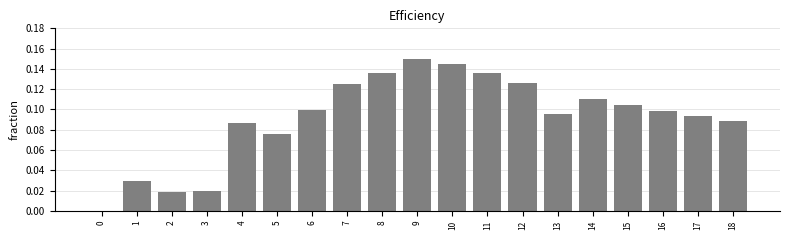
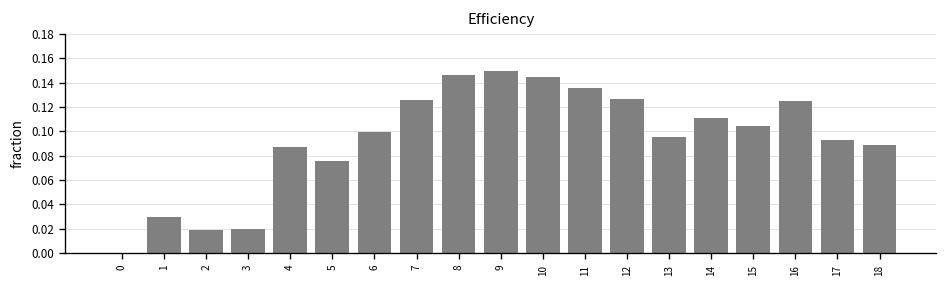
  {
    "0": 0.000,
    "1": 0.029,
    "2": 0.019,
    "3": 0.020,
    "4": 0.087,
    "5": 0.076,
    "6": 0.100,
    "7": 0.125,
-   "8": 0.136,
+   "8": 0.146,
    "9": 0.150,
    "10": 0.145,
    "11": 0.136,
    "12": 0.126,
    "13": 0.095,
    "14": 0.111,
    "15": 0.104,
-   "16": 0.098,
+   "16": 0.125,
    "17": 0.093,
    "18": 0.089
  }
